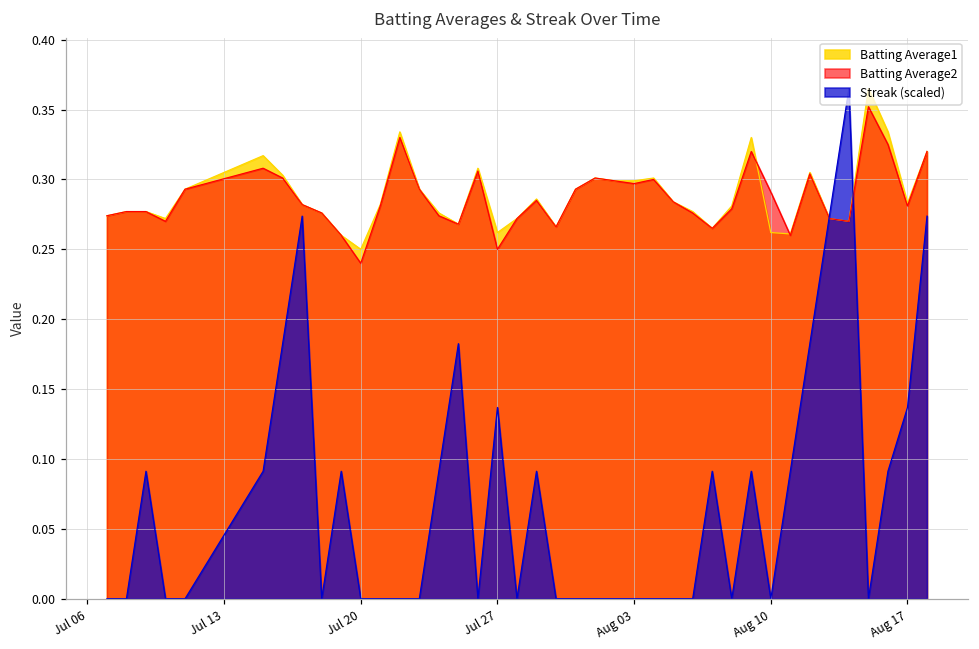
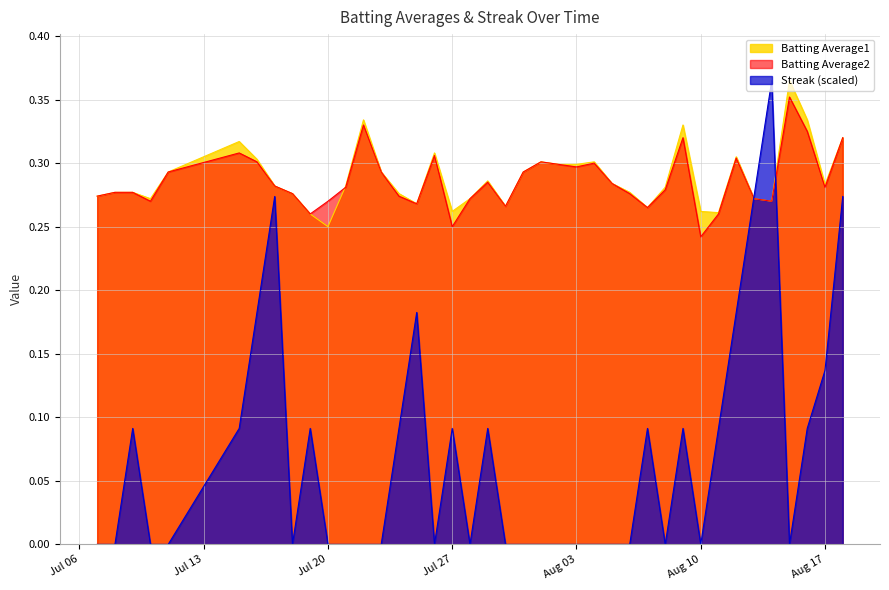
  {
    "Batting Average1": {
      "Jul 20": 0.250,
      "Jul 27": 0.262,
      "Aug 10": 0.262,
      "Aug 17": 0.283
    },
    "Batting Average2": {
-     "Jul 20": 0.24,
+     "Jul 20": 0.27,
      "Jul 27": 0.250,
-     "Aug 10": 0.291,
+     "Aug 10": 0.242,
      "Aug 17": 0.281
    },
    "Streak (scaled)": {
      "Jul 20": 0.000,
-     "Jul 27": 0.137,
+     "Jul 27": 0.091,
      "Aug 03": 0.000,
      "Aug 10": 0.000,
      "Aug 17": 0.137
    }
  }
